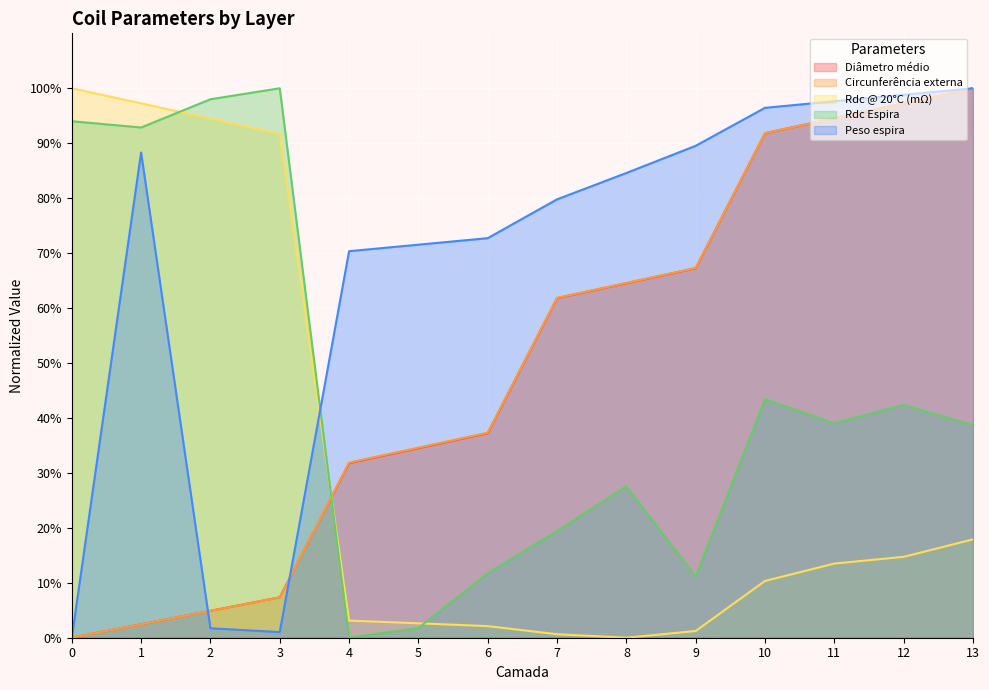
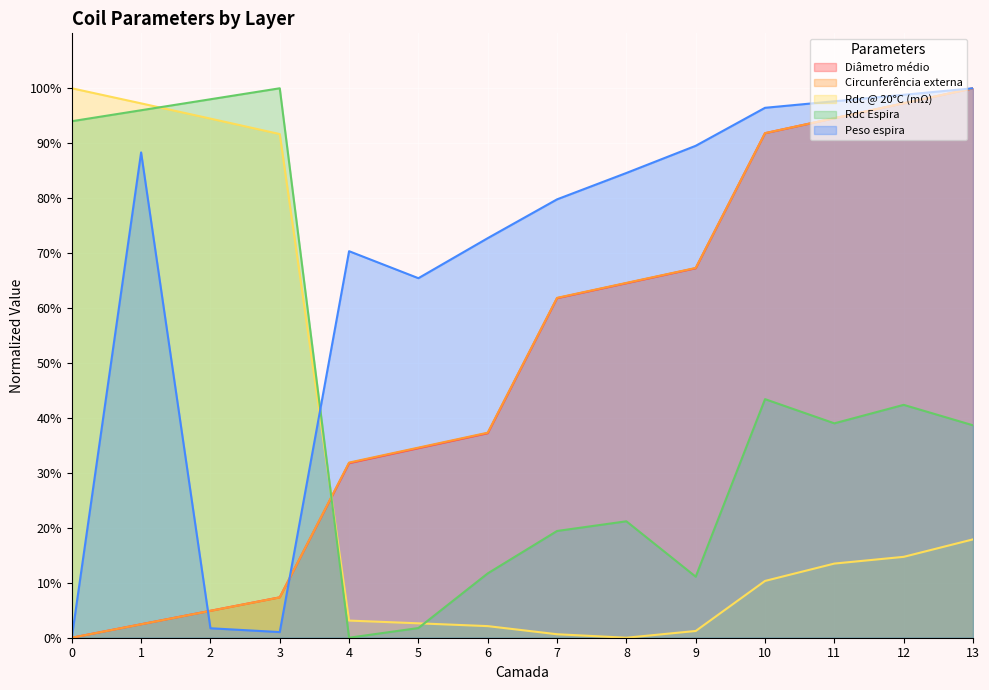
  {
    "Rdc Espira": {
      "0": "94%",
-     "1": "93%",
+     "1": "96%",
      "2": "98%",
      "3": "100%",
      "4": "0%",
      "5": "2%",
      "6": "12%",
      "7": "19%",
-     "8": "28%",
+     "8": "21%",
      "9": "11%",
      "10": "43%",
      "11": "39%",
      "12": "42%",
      "13": "39%"
    },
    "Peso espira": {
      "1": "88%",
      "2": "2%",
      "3": "1%",
      "4": "70%",
-     "5": "72%",
+     "5": "65%",
      "6": "73%",
      "7": "80%",
      "8": "85%",
      "9": "90%",
      "10": "96%"
    }
  }
